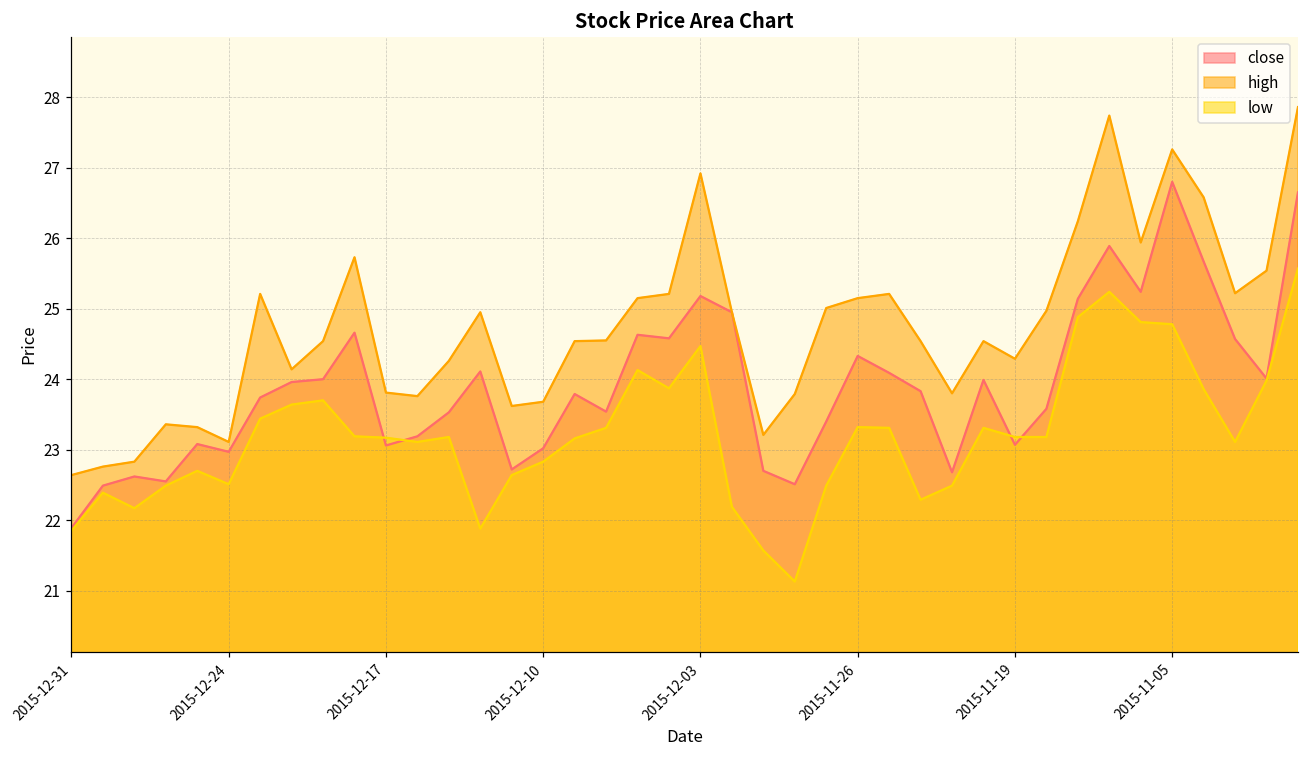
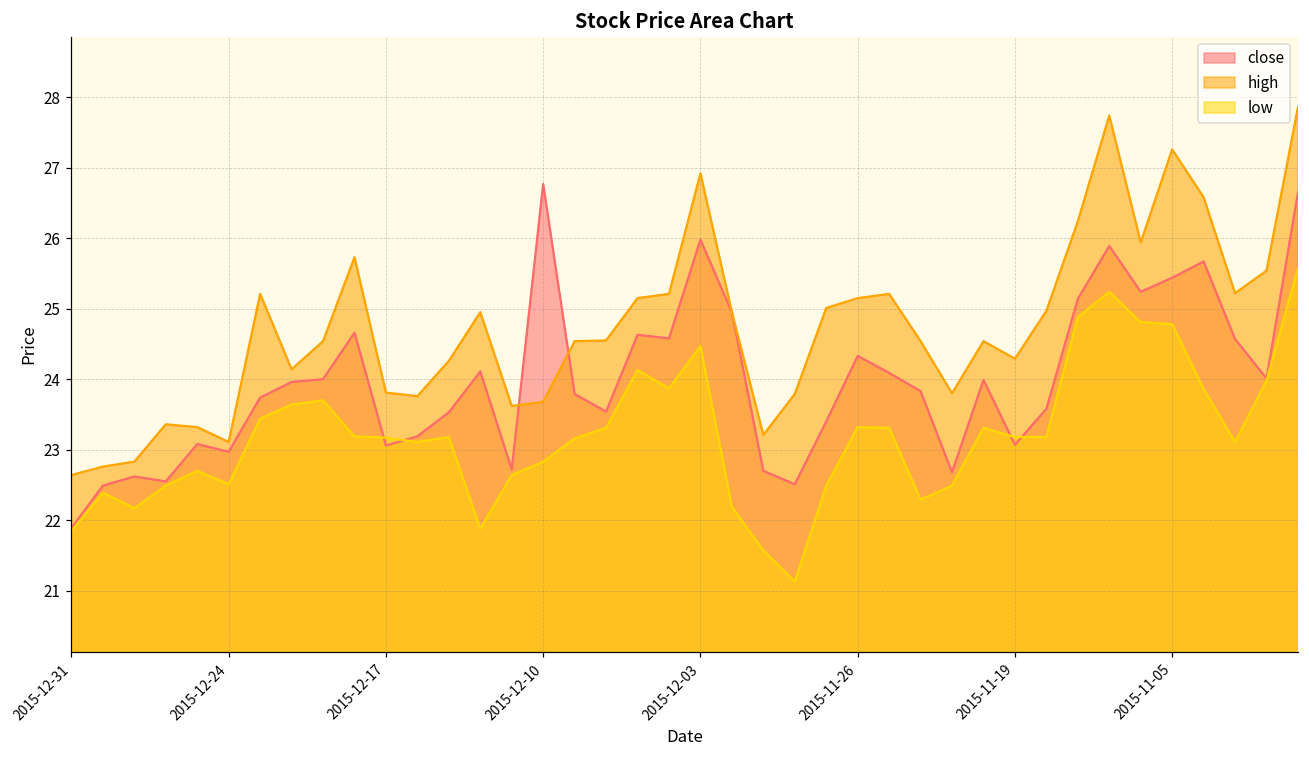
  {
    "close": {
      "2015-12-24": 23.0,
      "2015-12-17": 23.1,
-     "2015-12-10": 23.0,
-     "2015-12-03": 25.2,
+     "2015-12-10": 26.8,
+     "2015-12-03": 26.0,
      "2015-11-26": 24.3,
      "2015-11-19": 23.1,
-     "2015-11-05": 26.8
+     "2015-11-05": 25.4
    }
  }
